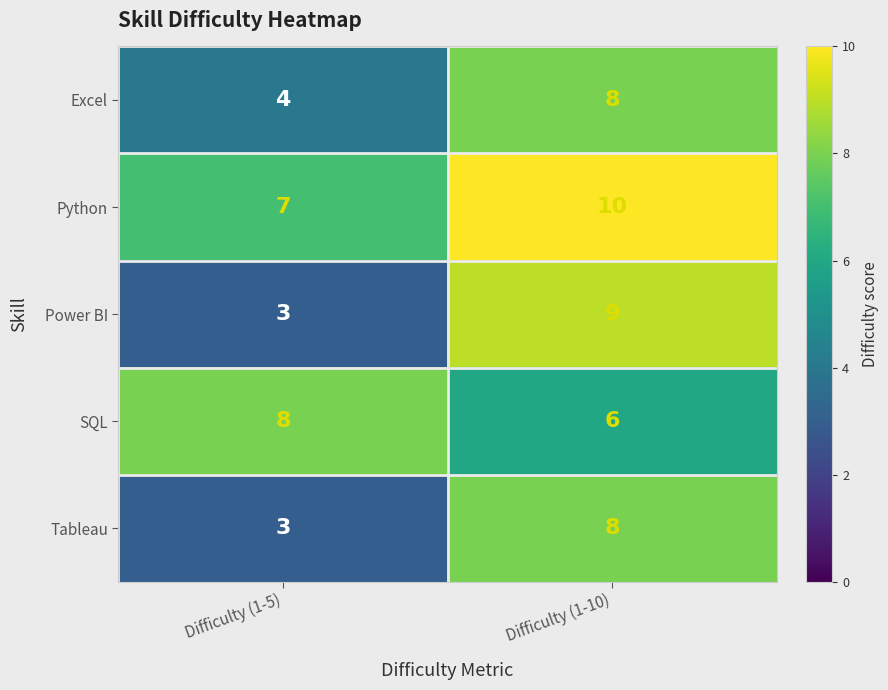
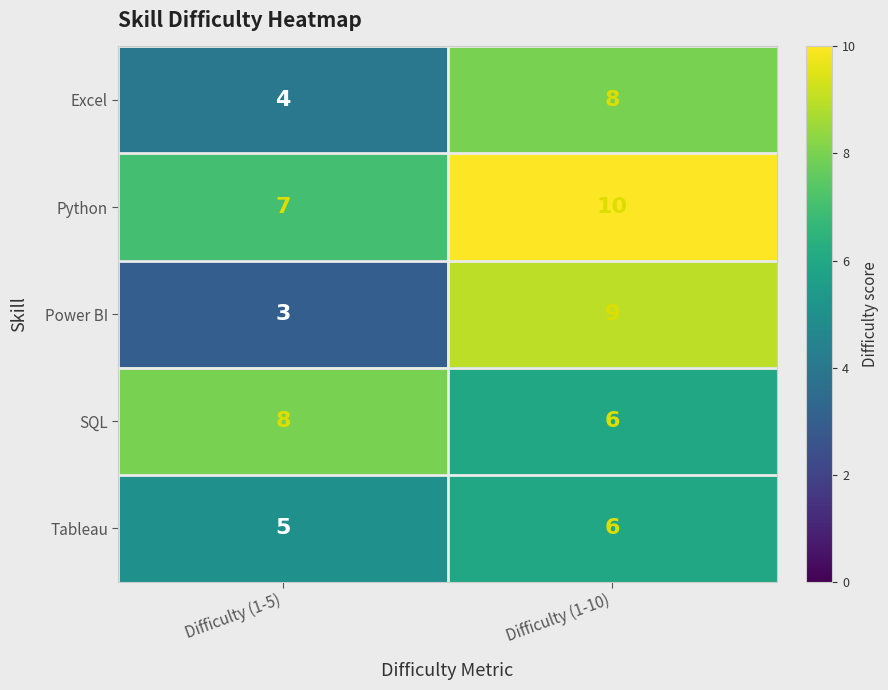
  {
    "Excel": {
      "Difficulty (1-5)": 4,
      "Difficulty (1-10)": 8
    },
    "Python": {
      "Difficulty (1-5)": 7
    },
    "Power BI": {
      "Difficulty (1-5)": 3
    },
    "SQL": {
      "Difficulty (1-5)": 8,
      "Difficulty (1-10)": 6
    },
    "Tableau": {
-     "Difficulty (1-5)": 3,
-     "Difficulty (1-10)": 8
+     "Difficulty (1-5)": 5,
+     "Difficulty (1-10)": 6
    }
  }
